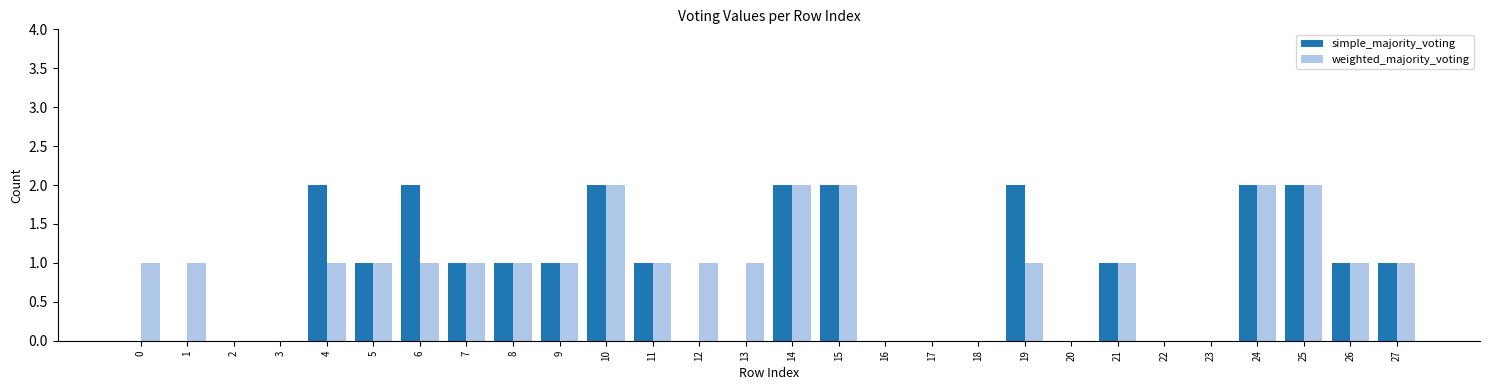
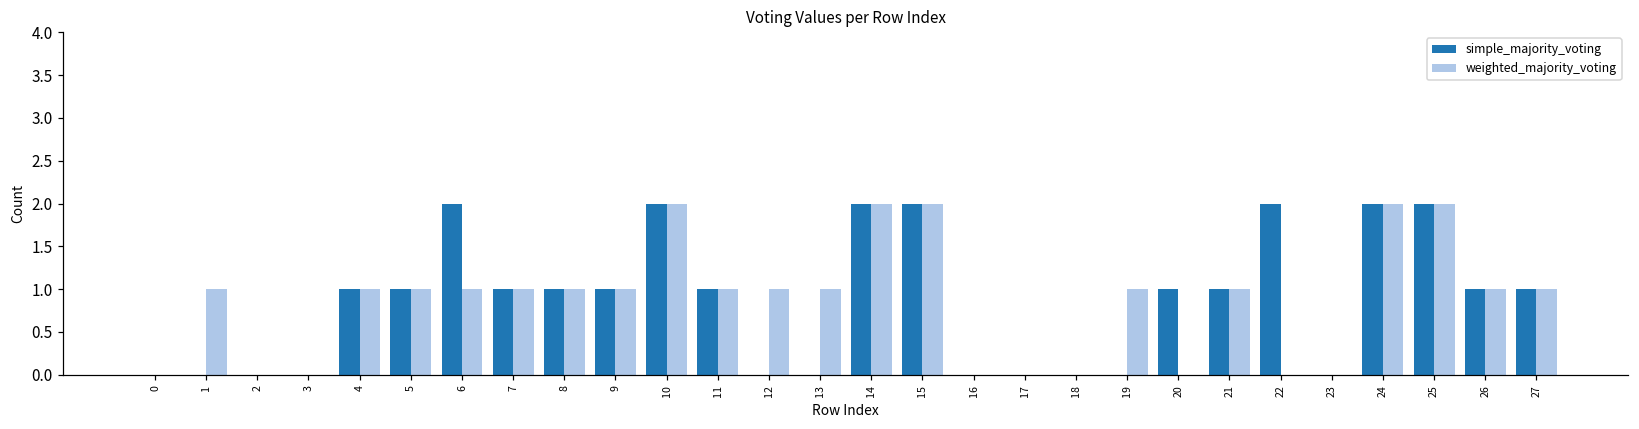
  {
    "simple_majority_voting": {
      "0": 0,
      "1": 0,
      "2": 0,
      "3": 0,
-     "4": 2,
+     "4": 1,
      "5": 1,
      "6": 2,
      "7": 1,
      "8": 1,
      "9": 1,
      "10": 2,
      "11": 1,
      "12": 0,
      "13": 0,
      "14": 2,
      "15": 2,
      "16": 0,
      "17": 0,
      "18": 0,
-     "19": 2,
-     "20": 0,
+     "19": 0,
+     "20": 1,
      "21": 1,
-     "22": 0,
+     "22": 2,
      "23": 0,
      "24": 2,
      "25": 2,
      "26": 1,
      "27": 1
    },
    "weighted_majority_voting": {
-     "0": 1,
+     "0": 0,
      "1": 1,
      "2": 0,
      "3": 0,
      "4": 1,
      "5": 1,
      "6": 1,
      "7": 1,
      "8": 1,
      "9": 1,
      "10": 2,
      "11": 1,
      "12": 1,
      "13": 1,
      "14": 2,
      "15": 2,
      "16": 0,
      "17": 0,
      "18": 0,
      "19": 1,
      "20": 0,
      "21": 1,
      "22": 0,
      "23": 0,
      "24": 2,
      "25": 2,
      "26": 1,
      "27": 1
    }
  }
